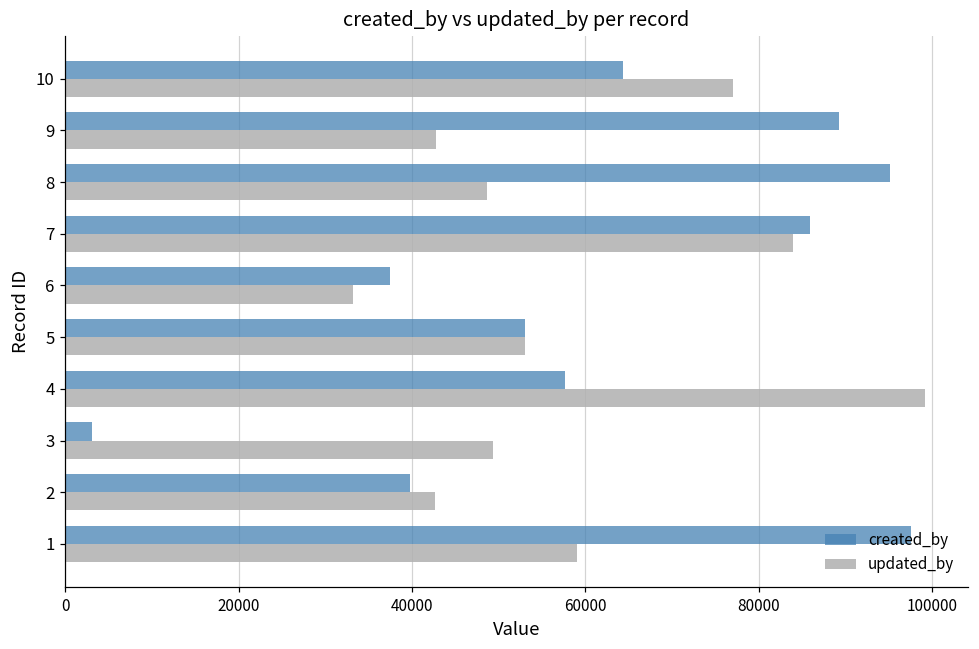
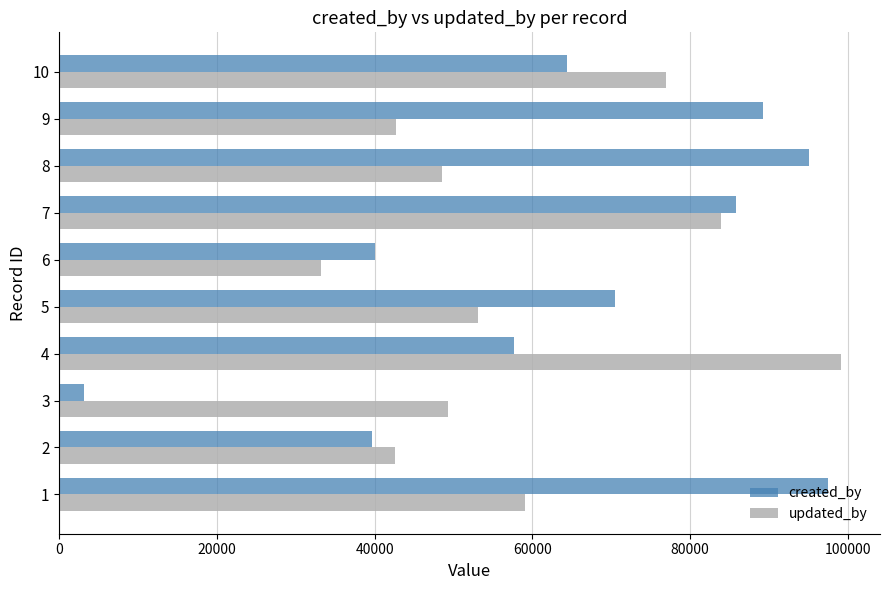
  {
    "created_by": {
      "10": 64000,
      "9": 89000,
      "8": 95000,
      "7": 86000,
-     "6": 37000,
-     "5": 53000,
+     "6": 40000,
+     "5": 70000,
      "4": 58000,
      "3": 3000,
      "2": 40000,
      "1": 98000
    },
    "updated_by": {
      "10": 77000,
      "9": 43000,
      "8": 49000,
      "7": 84000,
      "6": 33000,
      "5": 53000,
      "4": 99000,
      "3": 49000,
      "2": 43000,
      "1": 59000
    }
  }
